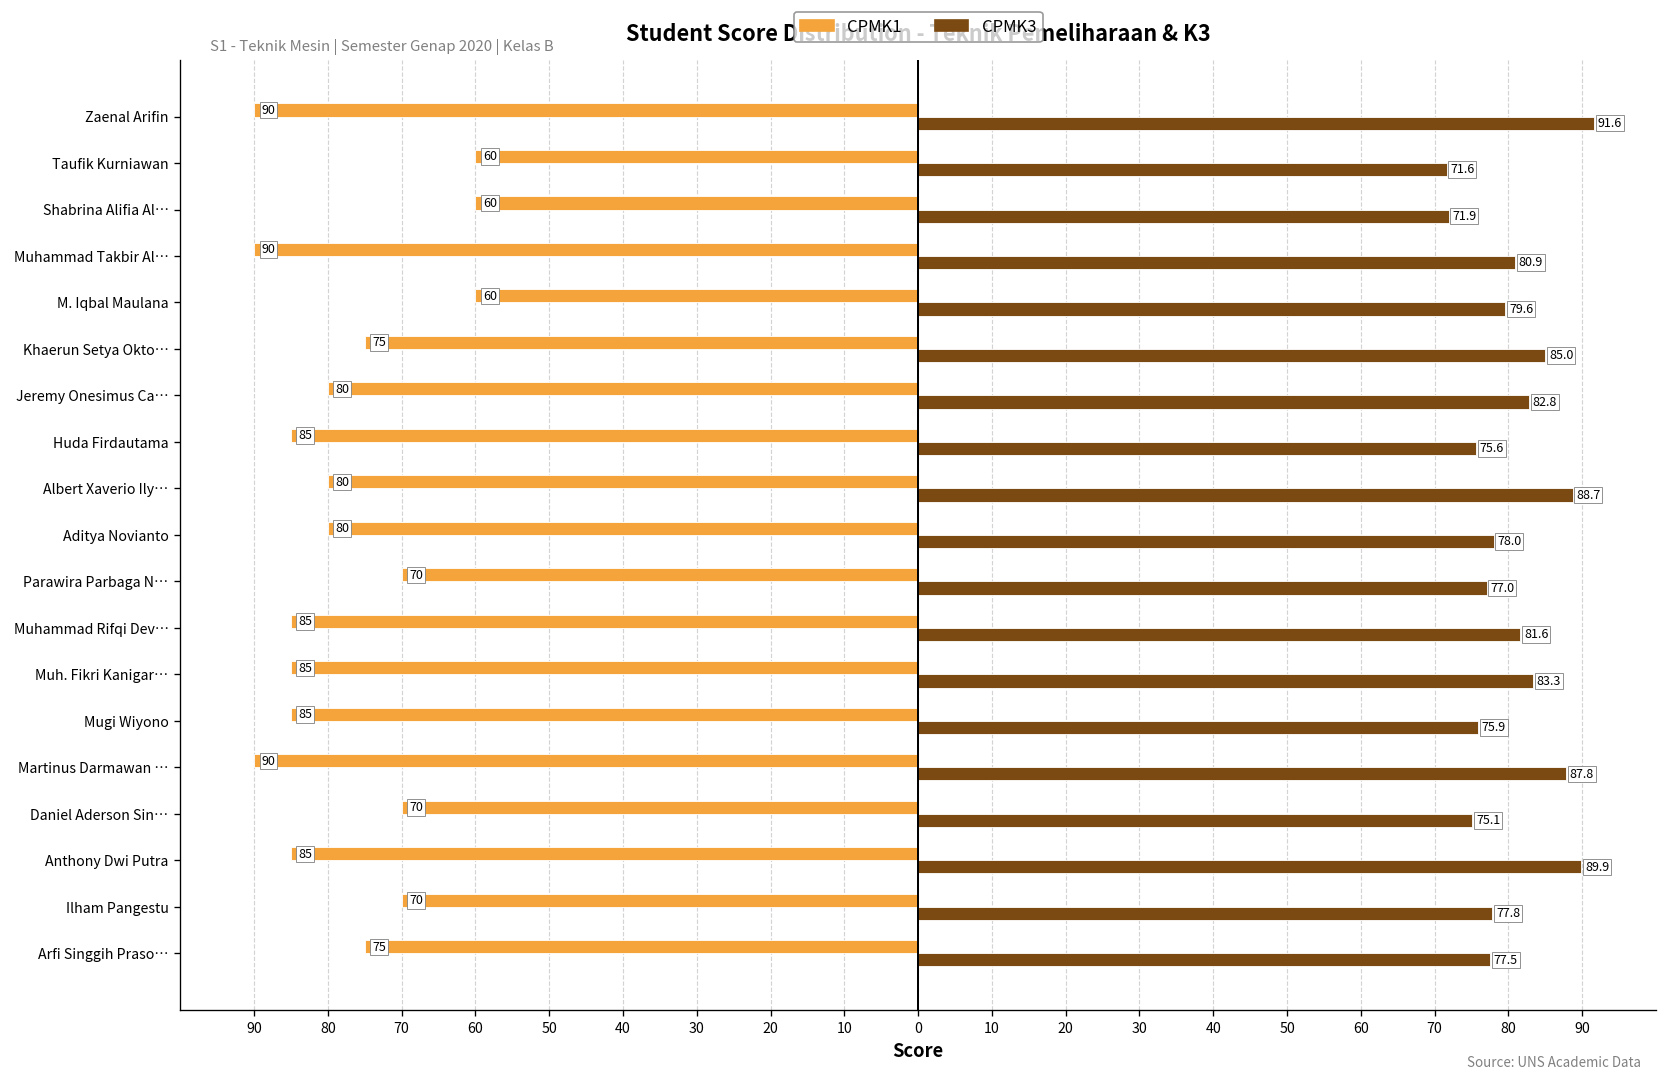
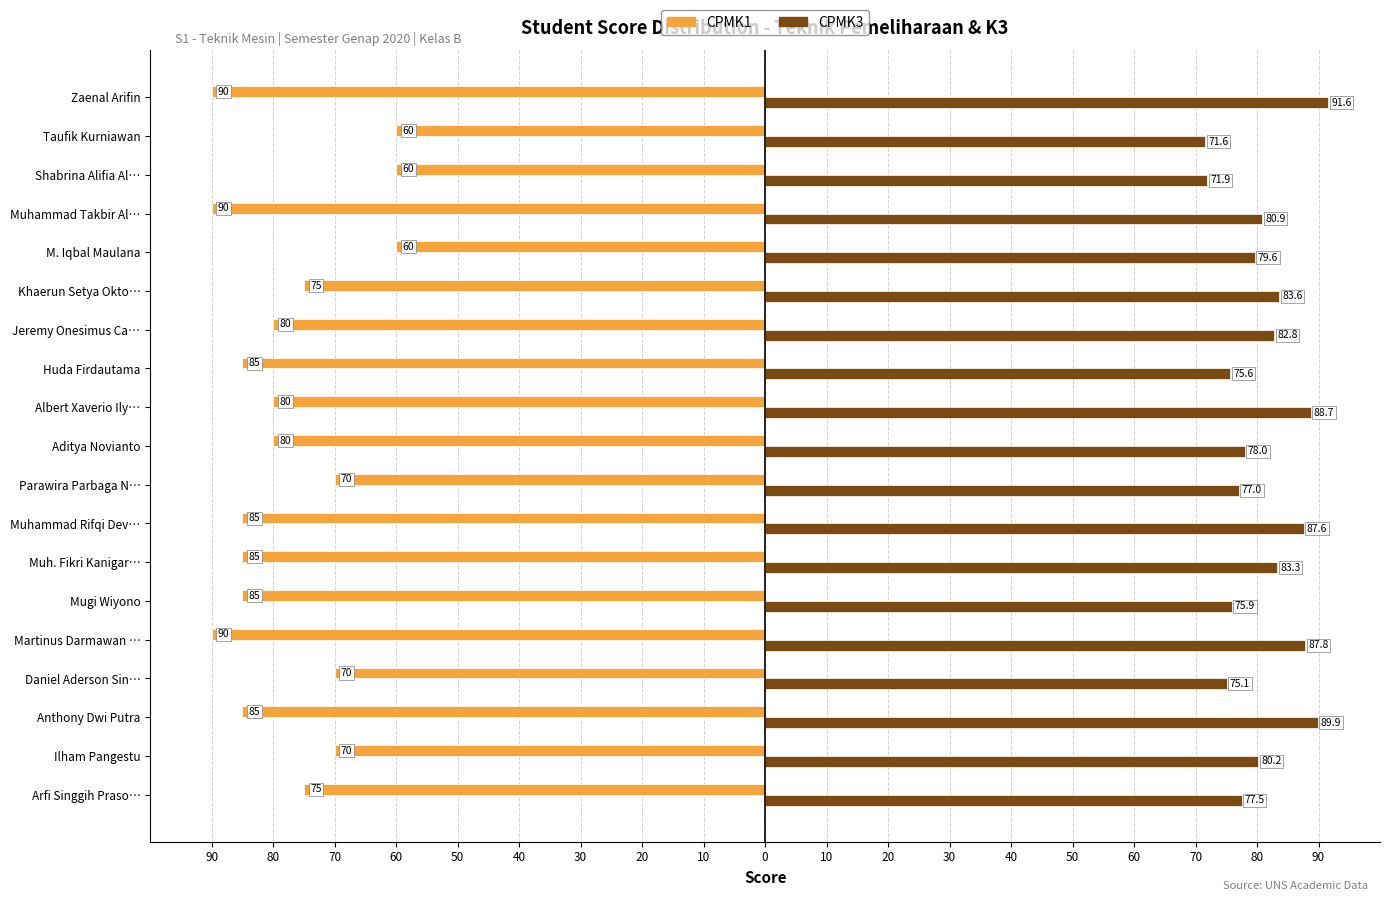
  {
    "CPMK3": {
-     "Khaerun Setya Okto…": 85.0,
-     "Muhammad Rifqi Dev…": 81.6,
-     "Ilham Pangestu": 77.8
+     "Khaerun Setya Okto…": 83.6,
+     "Muhammad Rifqi Dev…": 87.6,
+     "Ilham Pangestu": 80.2
    }
  }
